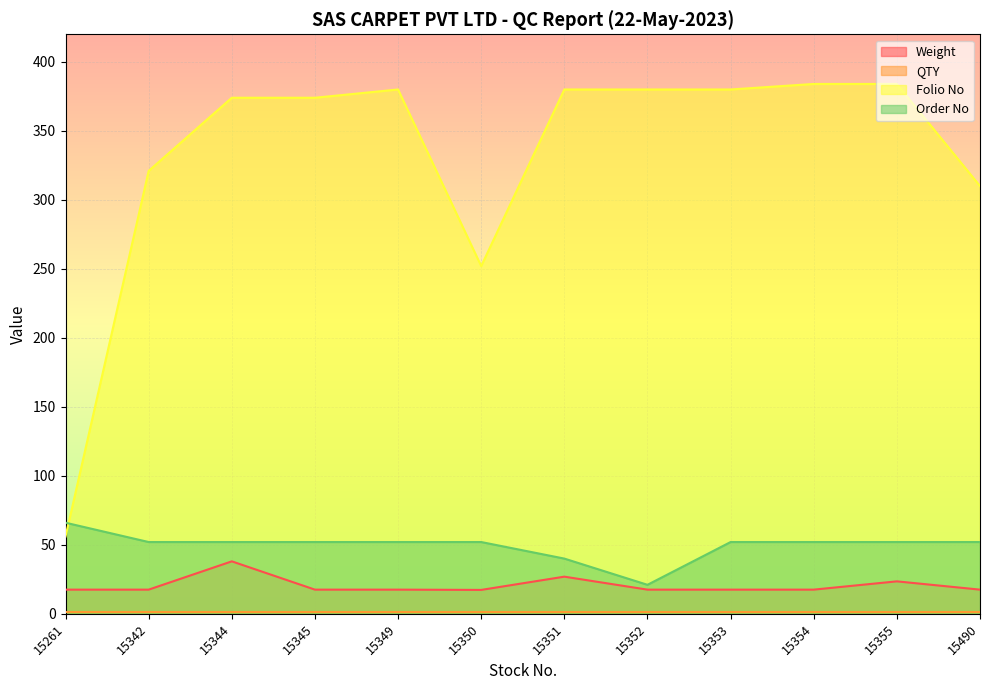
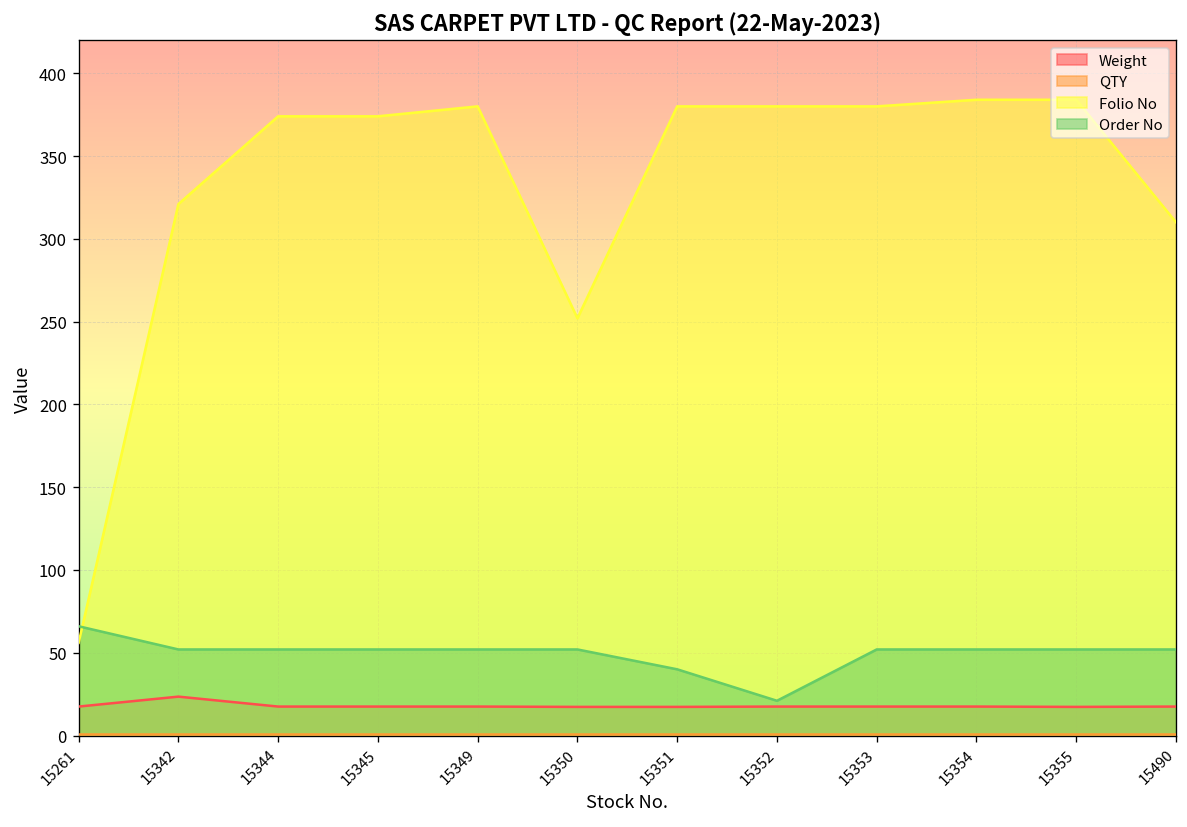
  {
    "Weight": {
      "15261": 18,
-     "15342": 18,
-     "15344": 38,
+     "15342": 24,
+     "15344": 18,
      "15345": 18,
      "15349": 18,
      "15350": 17,
-     "15351": 27,
+     "15351": 17,
      "15352": 18,
      "15353": 18,
      "15354": 18,
-     "15355": 24,
+     "15355": 17,
      "15490": 18
    },
    "QTY": {
      "15261": 1,
      "15342": 1,
      "15344": 1,
      "15345": 1,
      "15349": 1,
      "15350": 1,
      "15351": 1,
      "15352": 1,
      "15353": 1,
      "15354": 1,
      "15355": 1,
      "15490": 1
    },
    "Folio No": {
      "15261": 56,
      "15342": 321,
      "15344": 374,
      "15345": 374,
      "15349": 380,
      "15350": 252,
      "15351": 380,
      "15352": 380,
      "15353": 380,
      "15354": 384,
      "15490": 310
    },
    "Order No": {
      "15261": 66,
      "15342": 52,
      "15344": 52,
      "15345": 52,
      "15349": 52,
      "15350": 52,
      "15351": 40,
      "15352": 21,
      "15353": 52,
      "15354": 52,
      "15355": 52,
      "15490": 52
    }
  }
